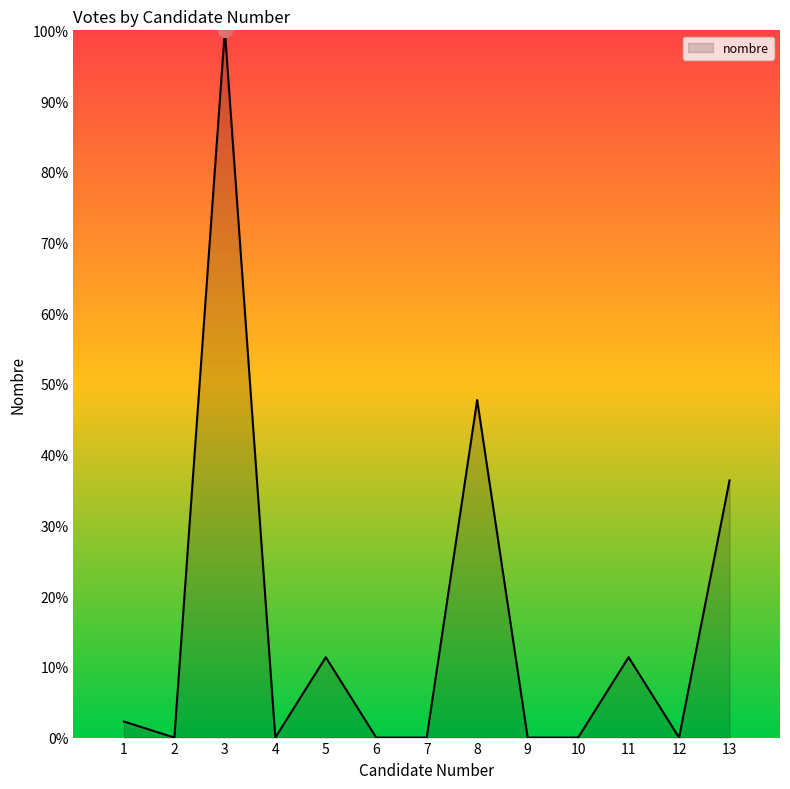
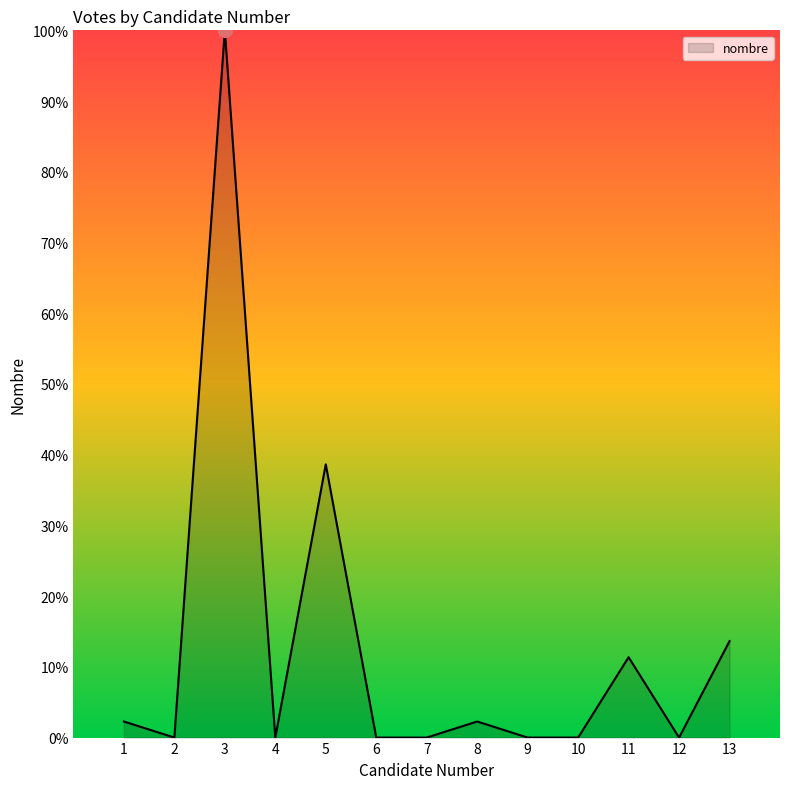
  {
    "nombre": {
      "1": "2%",
      "2": "0%",
      "4": "0%",
-     "5": "11%",
+     "5": "39%",
      "6": "0%",
      "7": "0%",
-     "8": "48%",
+     "8": "2%",
      "9": "0%",
      "10": "0%",
      "11": "11%",
      "12": "0%",
-     "13": "36%"
+     "13": "14%"
    }
  }
